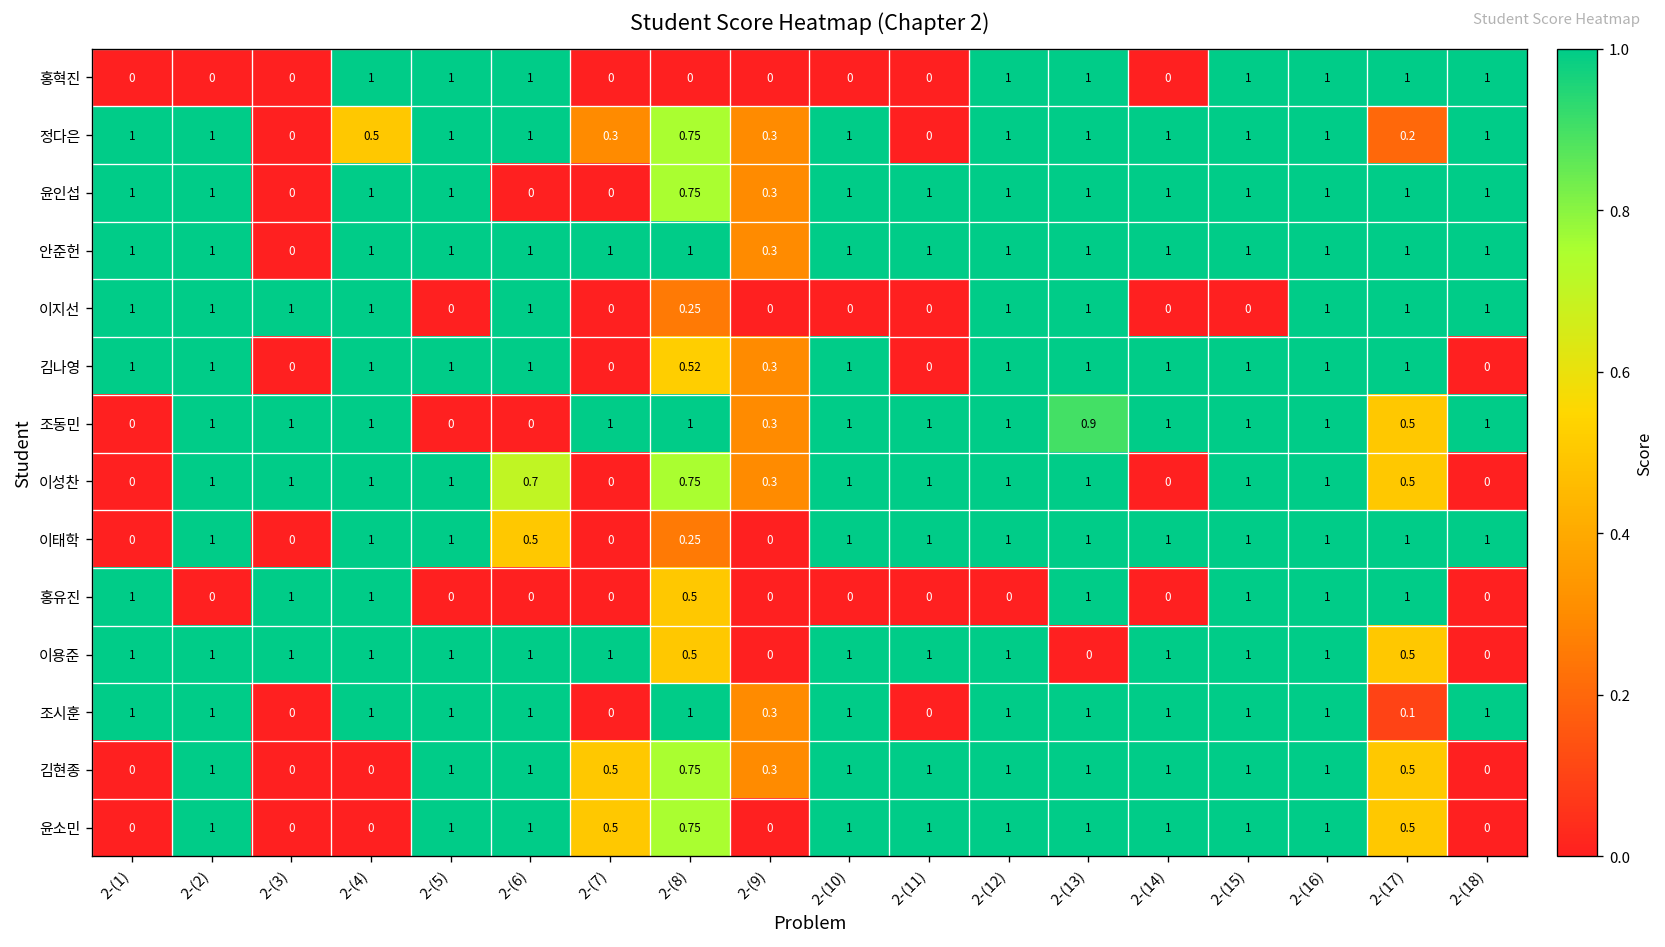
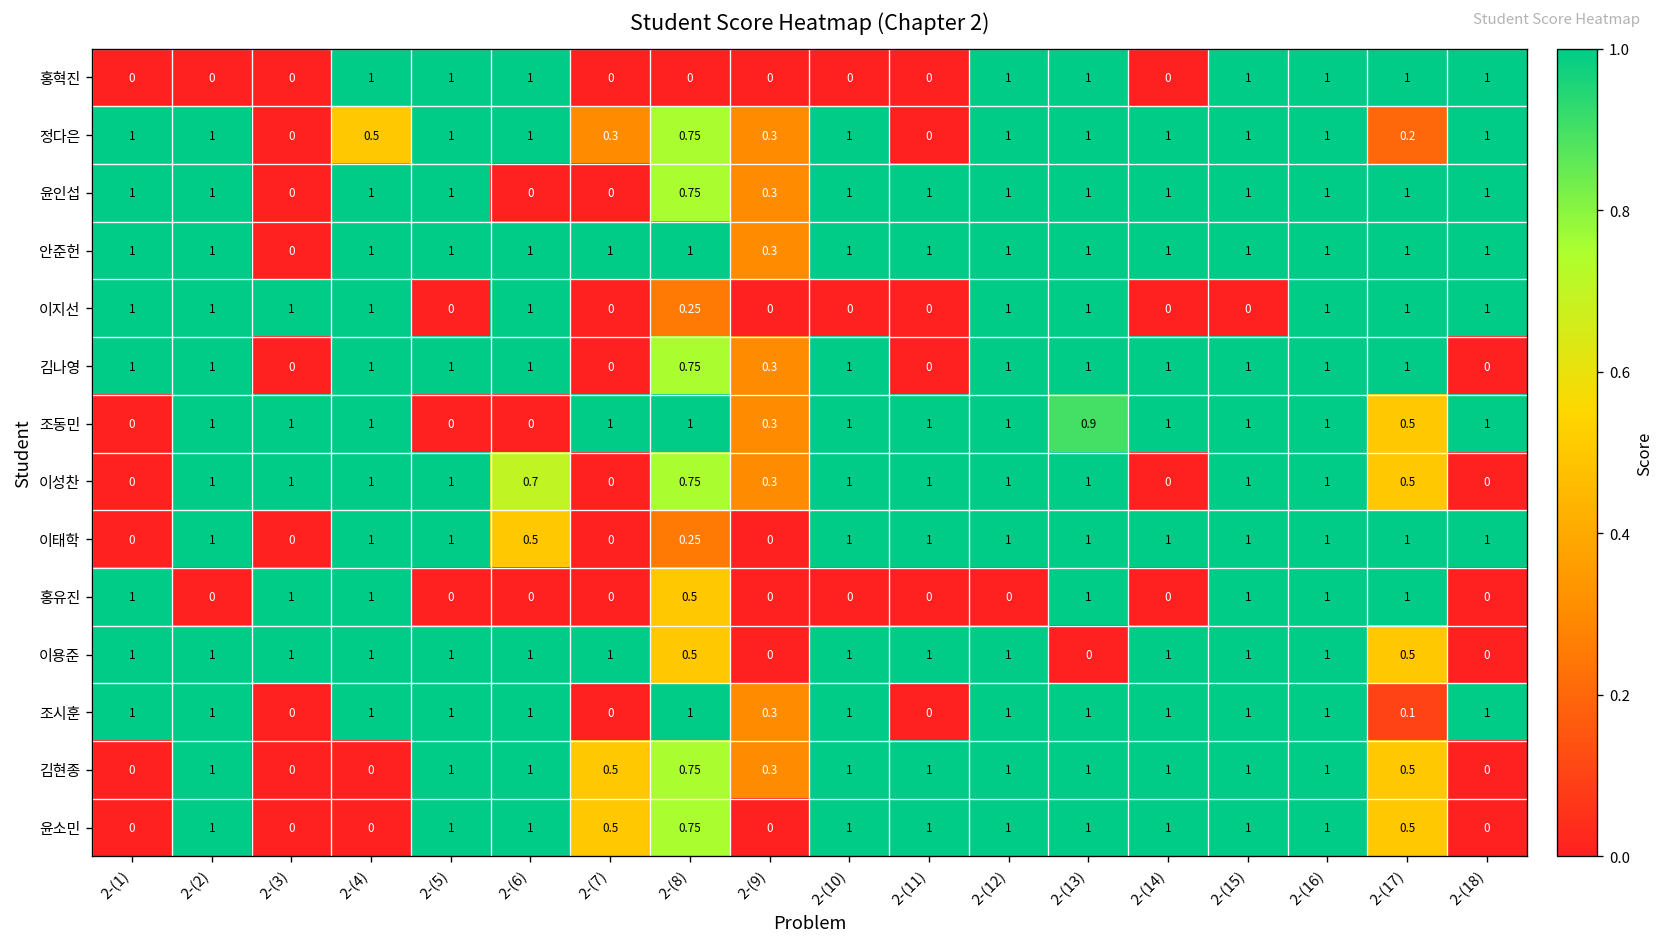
  {
    "김나영": {
      "2-(1)": 1,
      "2-(2)": 1,
      "2-(3)": 0,
      "2-(4)": 1,
      "2-(5)": 1,
      "2-(6)": 1,
      "2-(7)": 0,
-     "2-(8)": 0.52,
+     "2-(8)": 0.75,
      "2-(9)": 0.3,
      "2-(10)": 1,
      "2-(11)": 0,
      "2-(12)": 1,
      "2-(13)": 1,
      "2-(14)": 1,
      "2-(15)": 1,
      "2-(16)": 1,
      "2-(17)": 1,
      "2-(18)": 0
    }
  }
